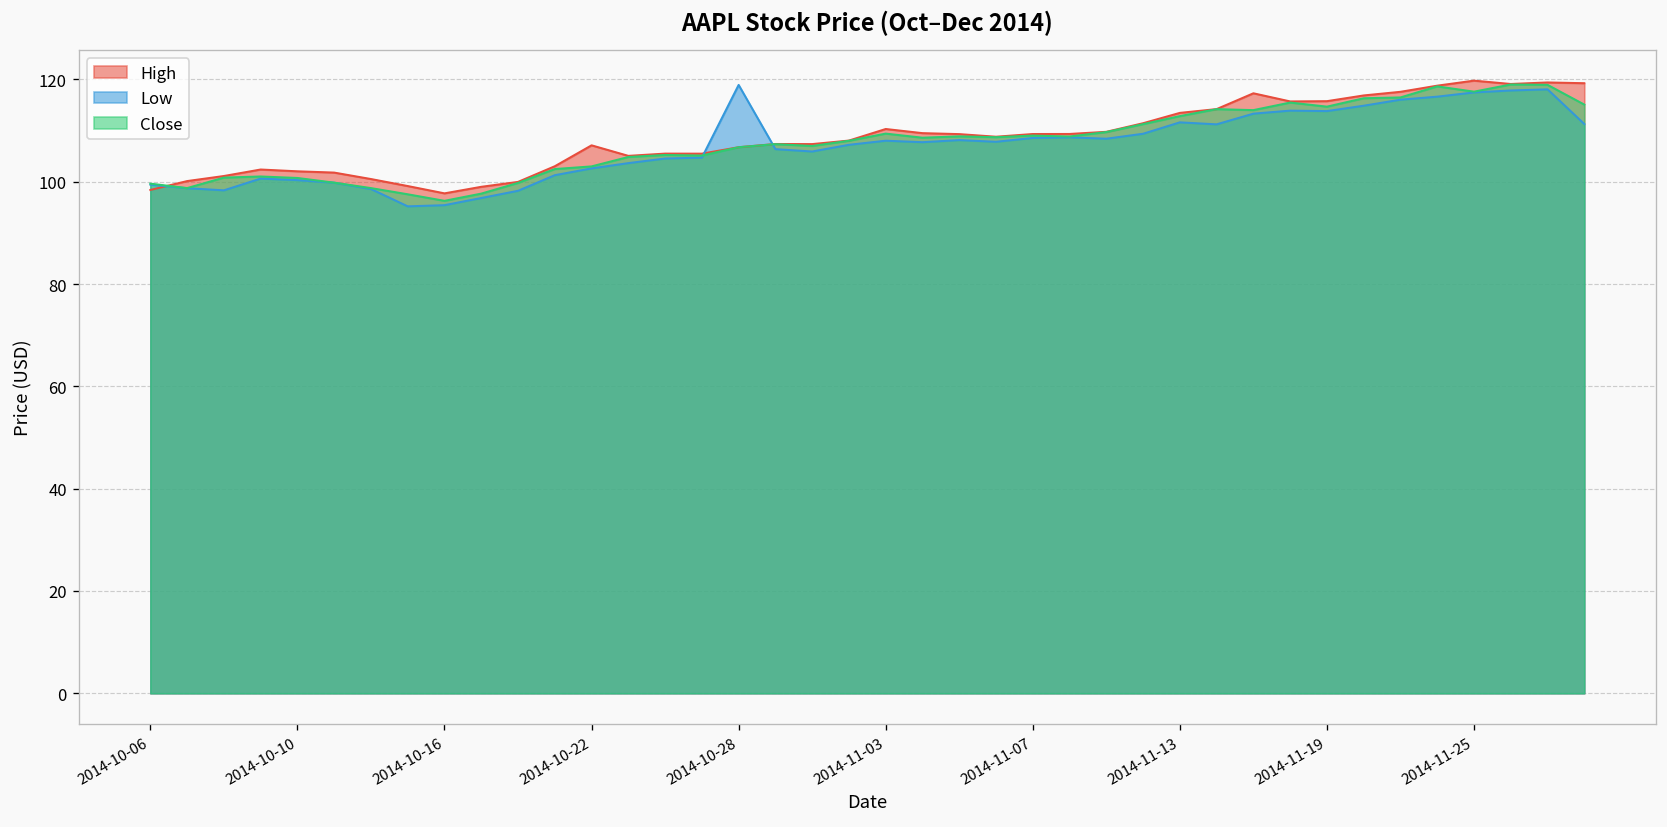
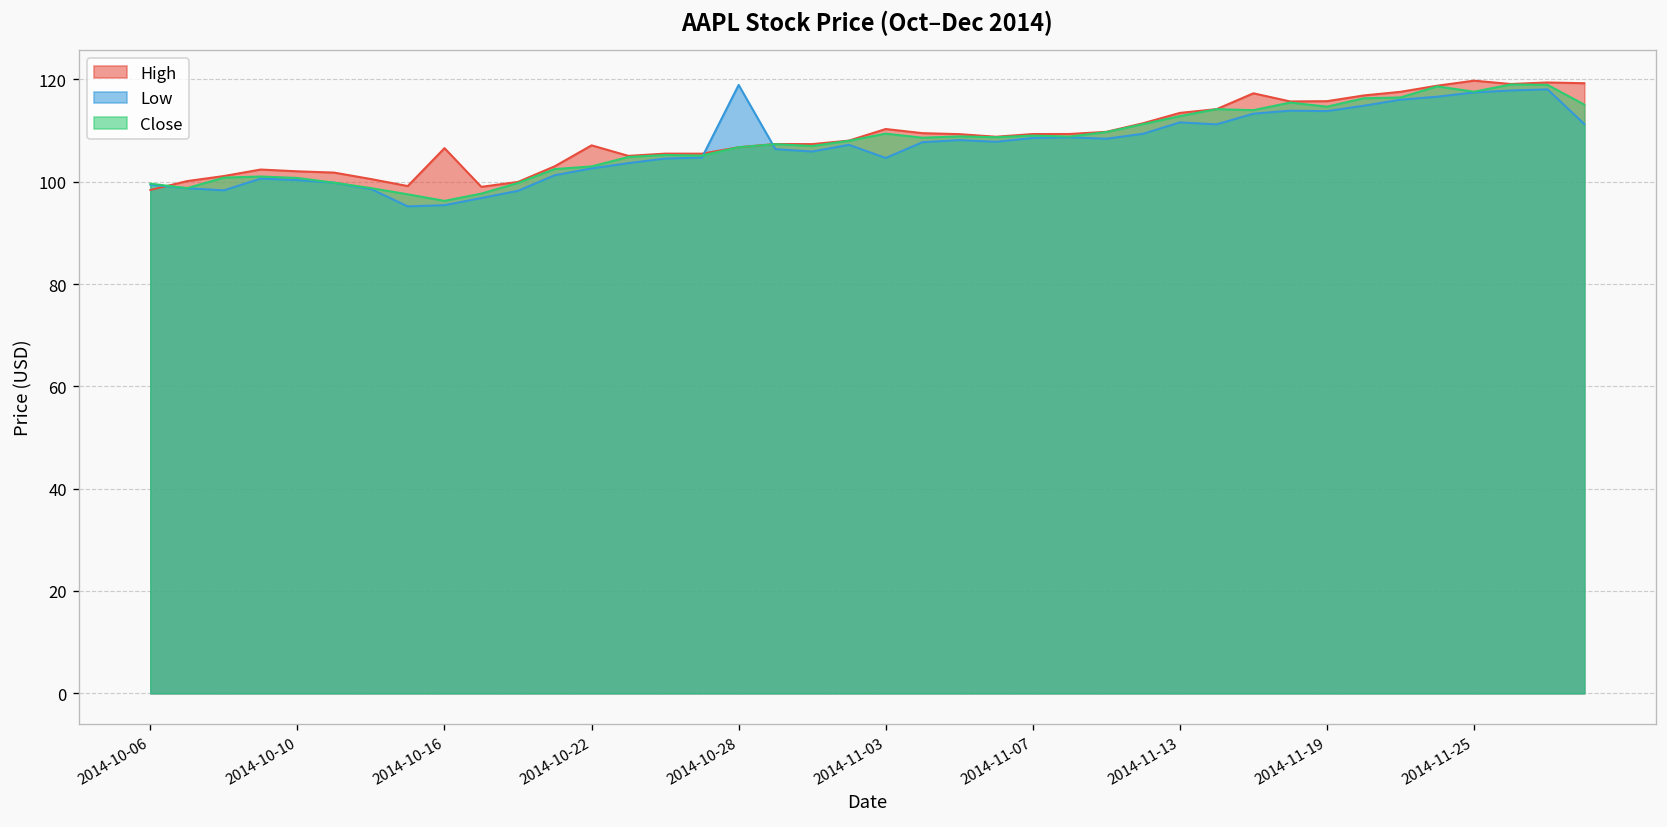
  {
    "High": {
      "2014-10-06": 98,
      "2014-10-10": 102,
-     "2014-10-16": 98,
+     "2014-10-16": 107,
      "2014-10-22": 107,
      "2014-11-03": 110,
      "2014-11-13": 113,
      "2014-11-19": 116,
      "2014-11-25": 120
    },
    "Low": {
      "2014-10-16": 95,
      "2014-10-28": 119,
-     "2014-11-03": 108,
+     "2014-11-03": 105,
      "2014-11-13": 112,
      "2014-11-19": 114
    },
    "Close": {
      "2014-10-16": 96,
      "2014-11-03": 109,
      "2014-11-13": 113,
      "2014-11-19": 115
    }
  }
